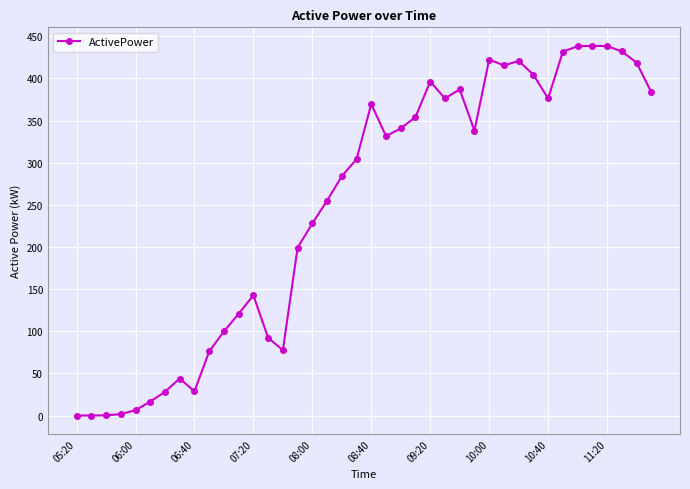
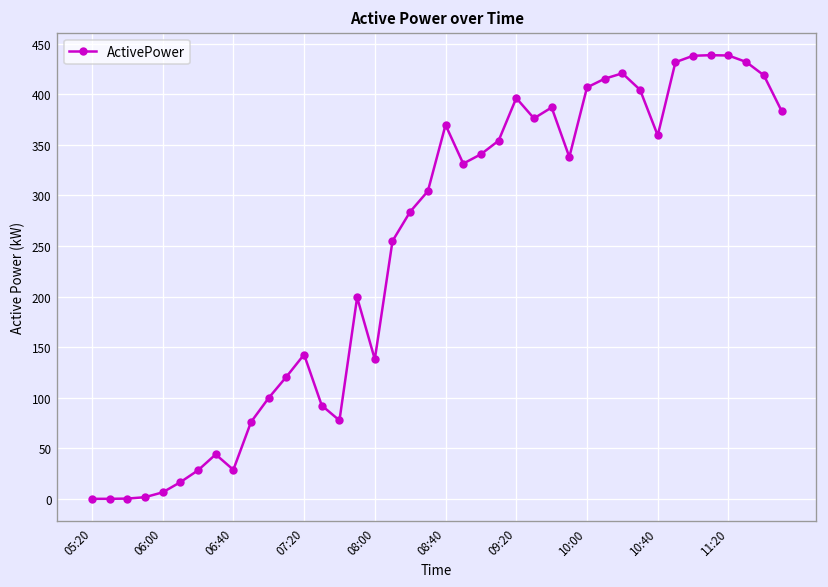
  {
    "05:20": 0,
    "06:00": 10,
    "06:40": 30,
    "07:20": 140,
-   "08:00": 230,
+   "08:00": 140,
    "08:40": 370,
    "09:20": 400,
-   "10:00": 420,
-   "10:40": 380,
+   "10:00": 410,
+   "10:40": 360,
    "11:20": 440
  }
